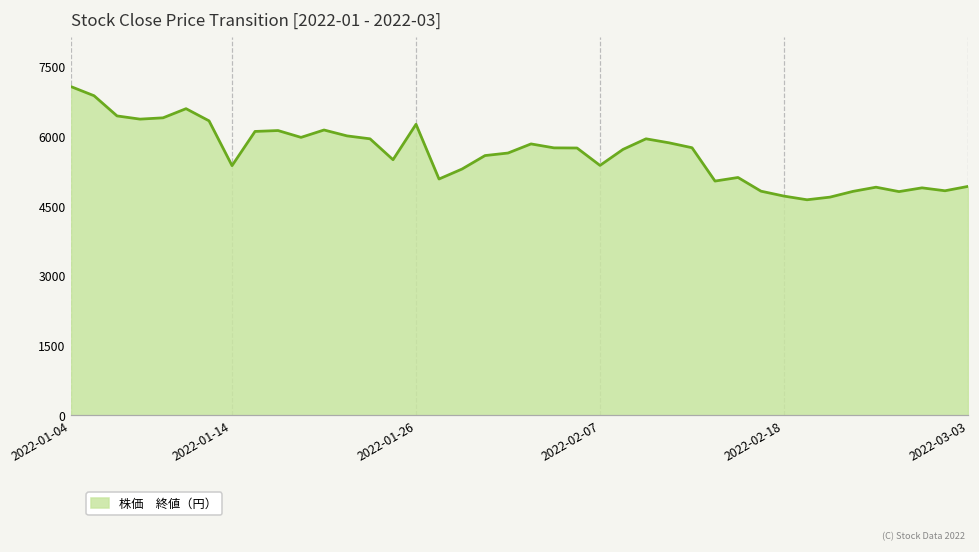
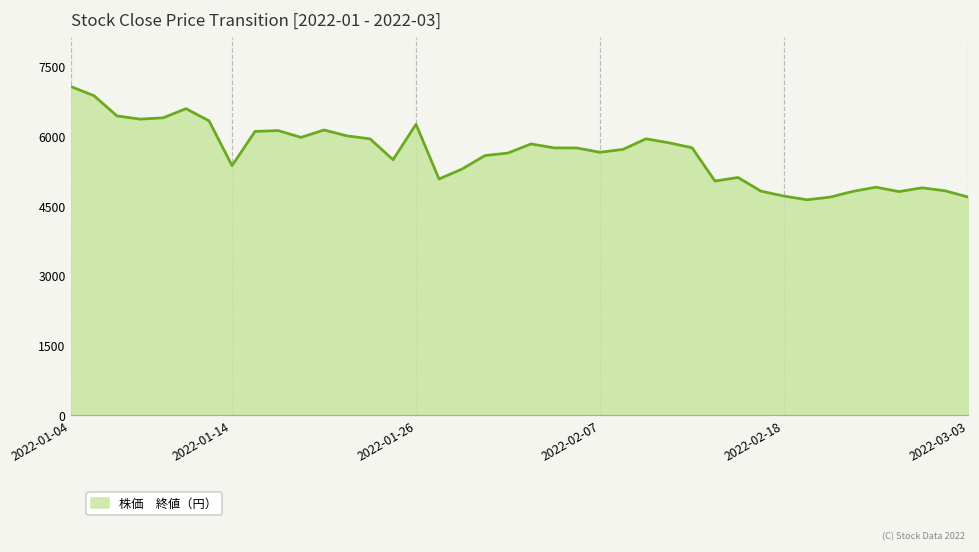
  {
    "2022-01-04": 7100,
    "2022-01-14": 5400,
    "2022-01-26": 6300,
-   "2022-02-07": 5400,
+   "2022-02-07": 5700,
    "2022-02-18": 4700,
-   "2022-03-03": 4900
+   "2022-03-03": 4700
  }
